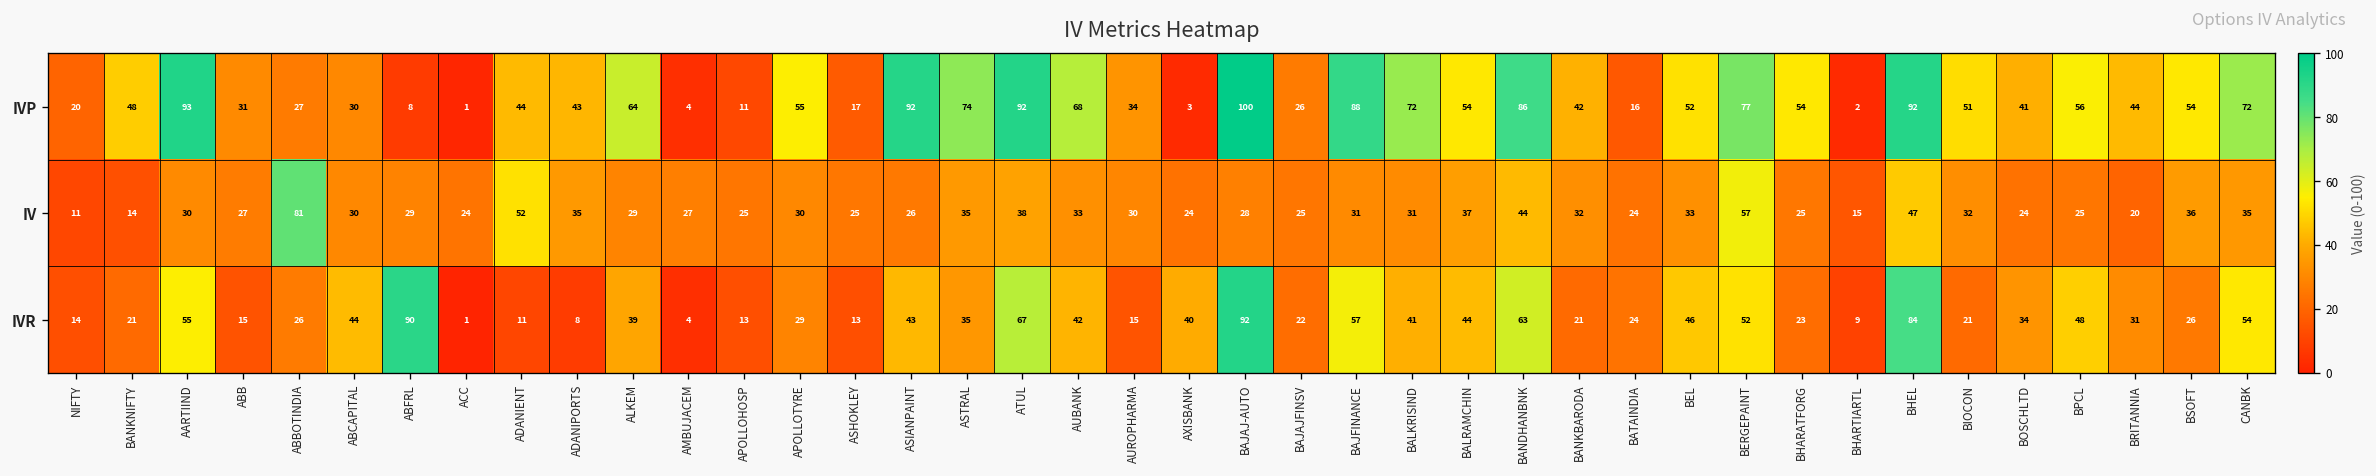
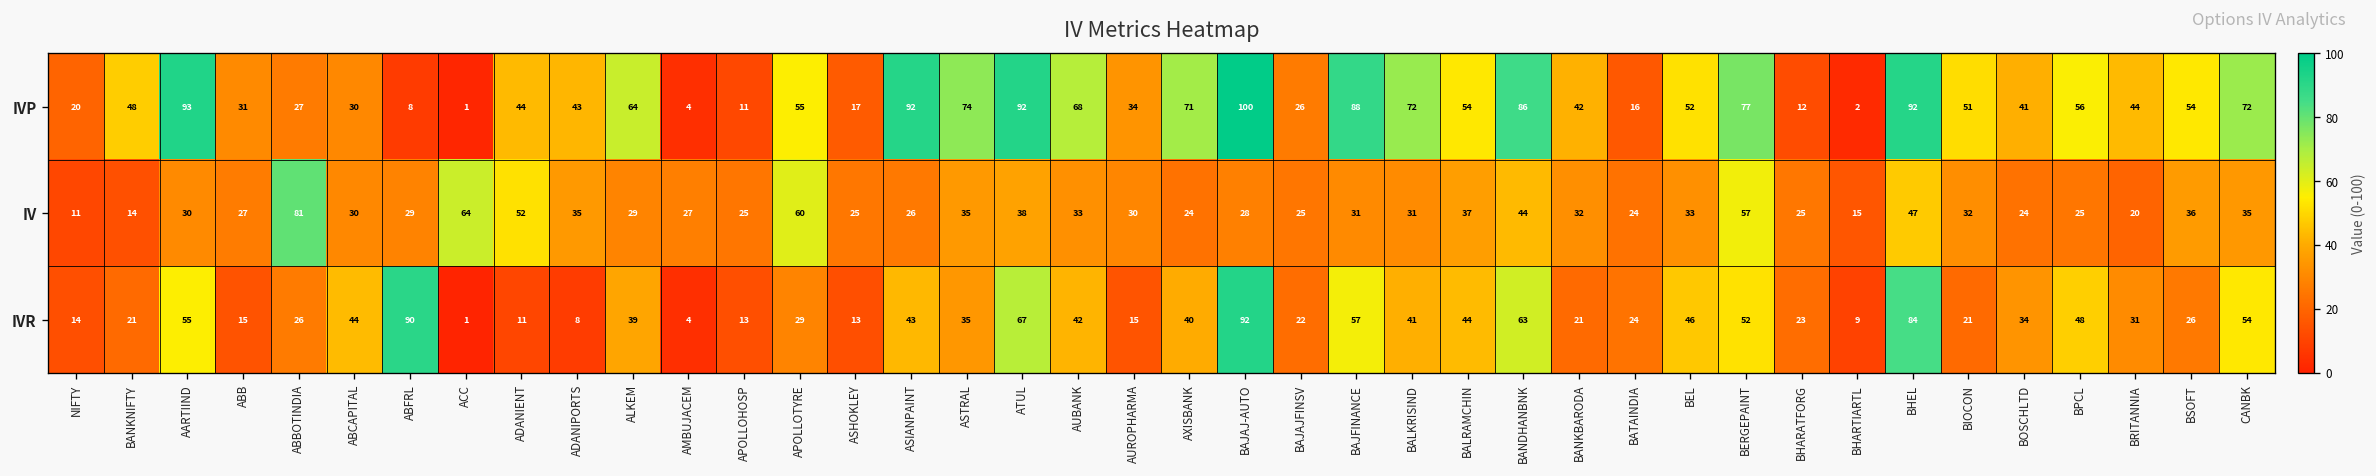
  {
    "IVP": {
      "NIFTY": 20,
      "BANKNIFTY": 48,
      "AARTIIND": 93,
      "ABB": 31,
      "ABBOTINDIA": 27,
      "ABCAPITAL": 30,
      "ABFRL": 8,
      "ACC": 1,
      "ADANIENT": 44,
      "ADANIPORTS": 43,
      "ALKEM": 64,
      "AMBUJACEM": 4,
      "APOLLOHOSP": 11,
      "APOLLOTYRE": 55,
      "ASHOKLEY": 17,
      "ASIANPAINT": 92,
      "ASTRAL": 74,
      "ATUL": 92,
      "AUBANK": 68,
      "AUROPHARMA": 34,
-     "AXISBANK": 3,
+     "AXISBANK": 71,
      "BAJAJ-AUTO": 100,
      "BAJAJFINSV": 26,
      "BAJFINANCE": 88,
      "BALKRISIND": 72,
      "BALRAMCHIN": 54,
      "BANDHANBNK": 86,
      "BANKBARODA": 42,
      "BATAINDIA": 16,
      "BEL": 52,
      "BERGEPAINT": 77,
-     "BHARATFORG": 54,
+     "BHARATFORG": 12,
      "BHARTIARTL": 2,
      "BHEL": 92,
      "BIOCON": 51,
      "BOSCHLTD": 41,
      "BPCL": 56,
      "BRITANNIA": 44,
      "BSOFT": 54,
      "CANBK": 72
    },
    "IV": {
      "NIFTY": 11,
      "BANKNIFTY": 14,
      "AARTIIND": 30,
      "ABB": 27,
      "ABBOTINDIA": 81,
      "ABCAPITAL": 30,
      "ABFRL": 29,
-     "ACC": 24,
+     "ACC": 64,
      "ADANIENT": 52,
      "ADANIPORTS": 35,
      "ALKEM": 29,
      "AMBUJACEM": 27,
      "APOLLOHOSP": 25,
-     "APOLLOTYRE": 30,
+     "APOLLOTYRE": 60,
      "ASHOKLEY": 25,
      "ASIANPAINT": 26,
      "ASTRAL": 35,
      "ATUL": 38,
      "AUBANK": 33,
      "AUROPHARMA": 30,
      "AXISBANK": 24,
      "BAJAJ-AUTO": 28,
      "BAJAJFINSV": 25,
      "BAJFINANCE": 31,
      "BALKRISIND": 31,
      "BALRAMCHIN": 37,
      "BANDHANBNK": 44,
      "BANKBARODA": 32,
      "BATAINDIA": 24,
      "BEL": 33,
      "BERGEPAINT": 57,
      "BHARATFORG": 25,
      "BHARTIARTL": 15,
      "BHEL": 47,
      "BIOCON": 32,
      "BOSCHLTD": 24,
      "BPCL": 25,
      "BRITANNIA": 20,
      "BSOFT": 36,
      "CANBK": 35
    },
    "IVR": {
      "NIFTY": 14,
      "BANKNIFTY": 21,
      "AARTIIND": 55,
      "ABB": 15,
      "ABBOTINDIA": 26,
      "ABCAPITAL": 44,
      "ABFRL": 90,
      "ACC": 1,
      "ADANIENT": 11,
      "ADANIPORTS": 8,
      "ALKEM": 39,
      "AMBUJACEM": 4,
      "APOLLOHOSP": 13,
      "APOLLOTYRE": 29,
      "ASHOKLEY": 13,
      "ASIANPAINT": 43,
      "ASTRAL": 35,
      "ATUL": 67,
      "AUBANK": 42,
      "AUROPHARMA": 15,
      "AXISBANK": 40,
      "BAJAJ-AUTO": 92,
      "BAJAJFINSV": 22,
      "BAJFINANCE": 57,
      "BALKRISIND": 41,
      "BALRAMCHIN": 44,
      "BANDHANBNK": 63,
      "BANKBARODA": 21,
      "BATAINDIA": 24,
      "BEL": 46,
      "BERGEPAINT": 52,
      "BHARATFORG": 23,
      "BHARTIARTL": 9,
      "BHEL": 84,
      "BIOCON": 21,
      "BOSCHLTD": 34,
      "BPCL": 48,
      "BRITANNIA": 31,
      "BSOFT": 26,
      "CANBK": 54
    }
  }
